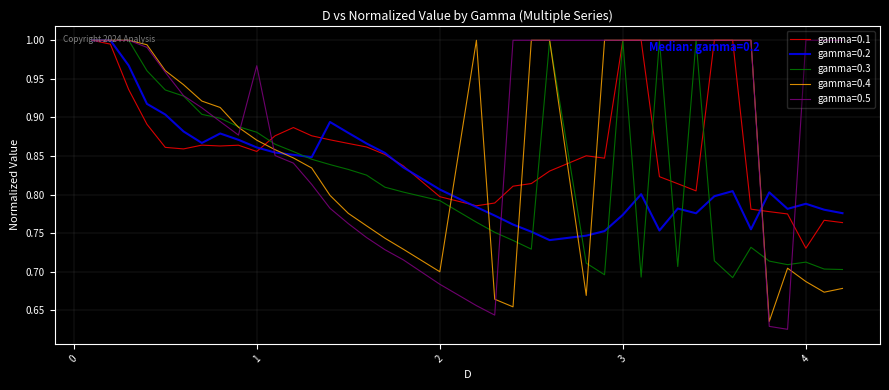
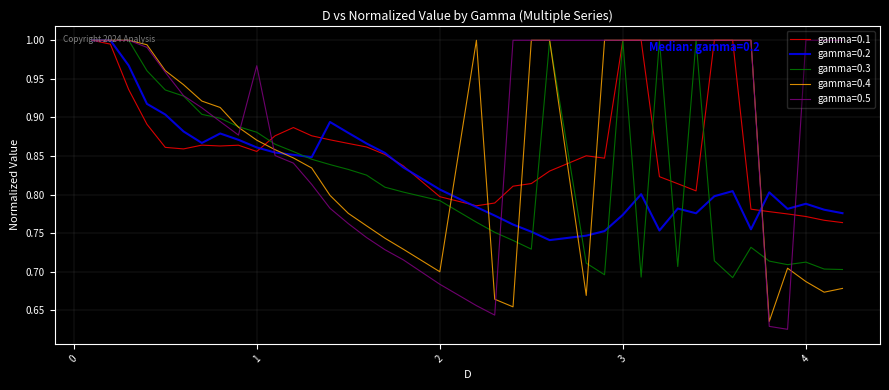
  {
    "gamma=0.1": {
      "1": 0.86,
      "2": 0.80,
-     "4": 0.73
+     "4": 0.77
    },
    "gamma=0.2": {
      "1": 0.86,
      "2": 0.81,
      "3": 0.77,
      "4": 0.79
    },
    "gamma=0.3": {
      "1": 0.88,
      "2": 0.79,
      "4": 0.71
    },
    "gamma=0.4": {
      "1": 0.87,
      "2": 0.70,
      "4": 0.69
    },
    "gamma=0.5": {
      "1": 0.97,
      "2": 0.68
    }
  }
